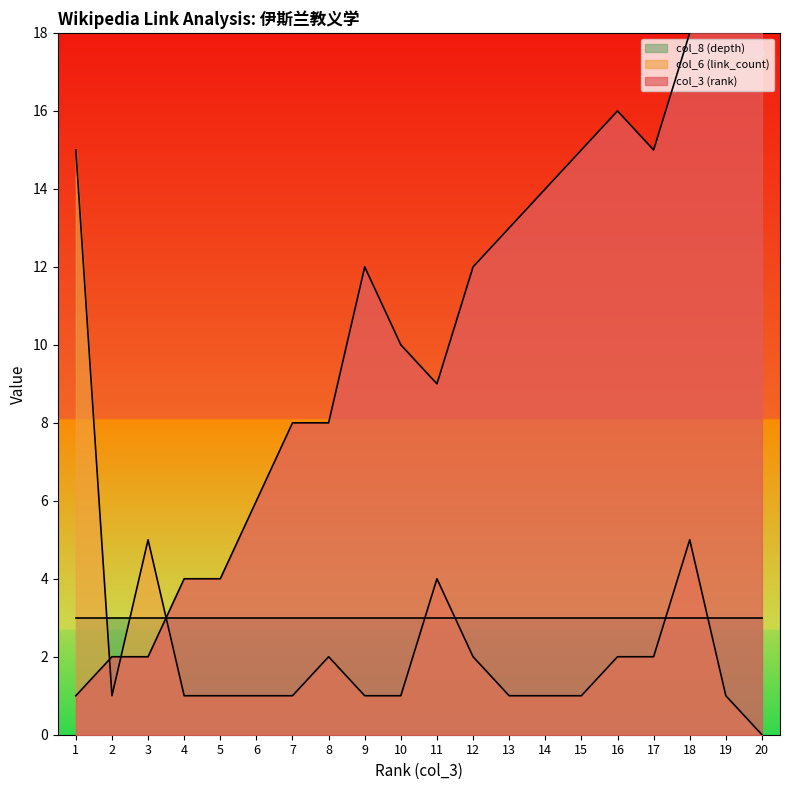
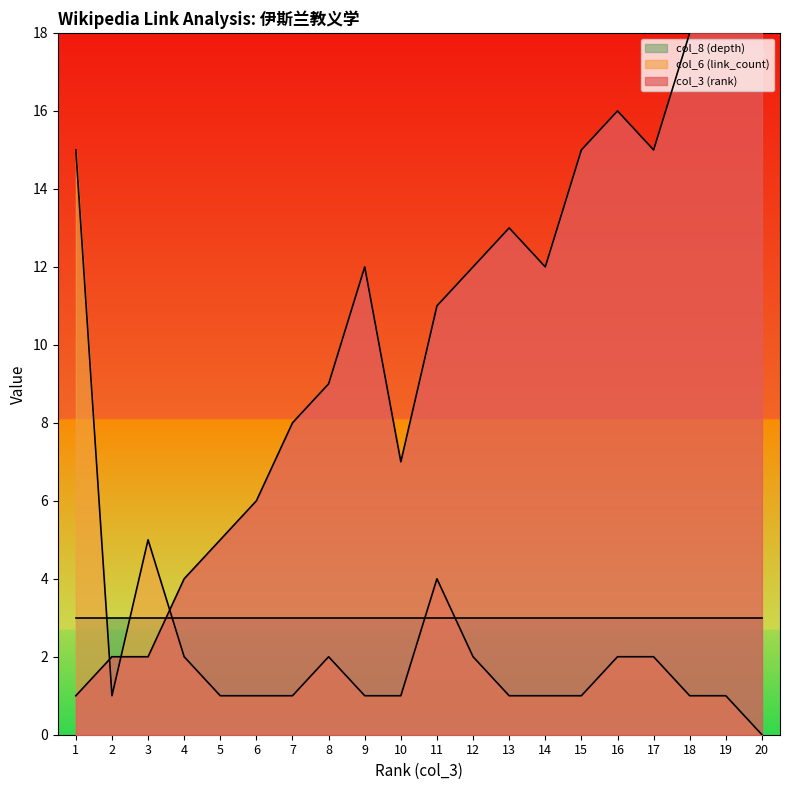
  {
    "col_8 (depth)": {
      "1": 3,
      "2": 3,
      "3": 3,
      "4": 3,
      "5": 3,
      "6": 3,
      "7": 3,
      "8": 3,
      "9": 3,
      "10": 3,
      "11": 3,
      "12": 3,
      "13": 3,
      "14": 3,
      "15": 3,
      "16": 3,
      "17": 3,
      "18": 3,
      "19": 3,
      "20": 3
    },
    "col_6 (link_count)": {
      "1": 15,
      "2": 1,
      "3": 5,
-     "4": 1,
+     "4": 2,
      "5": 1,
      "6": 1,
      "7": 1,
      "8": 2,
      "9": 1,
      "10": 1,
      "11": 4,
      "12": 2,
      "13": 1,
      "14": 1,
      "15": 1,
      "16": 2,
      "17": 2,
-     "18": 5,
+     "18": 1,
      "19": 1,
      "20": 0
    },
    "col_3 (rank)": {
      "1": 1,
      "2": 2,
      "3": 2,
      "4": 4,
-     "5": 4,
+     "5": 5,
      "6": 6,
      "7": 8,
-     "8": 8,
+     "8": 9,
      "9": 12,
-     "10": 10,
-     "11": 9,
+     "10": 7,
+     "11": 11,
      "12": 12,
      "13": 13,
-     "14": 14,
+     "14": 12,
      "15": 15,
      "16": 16,
      "17": 15,
      "18": 18
    }
  }
